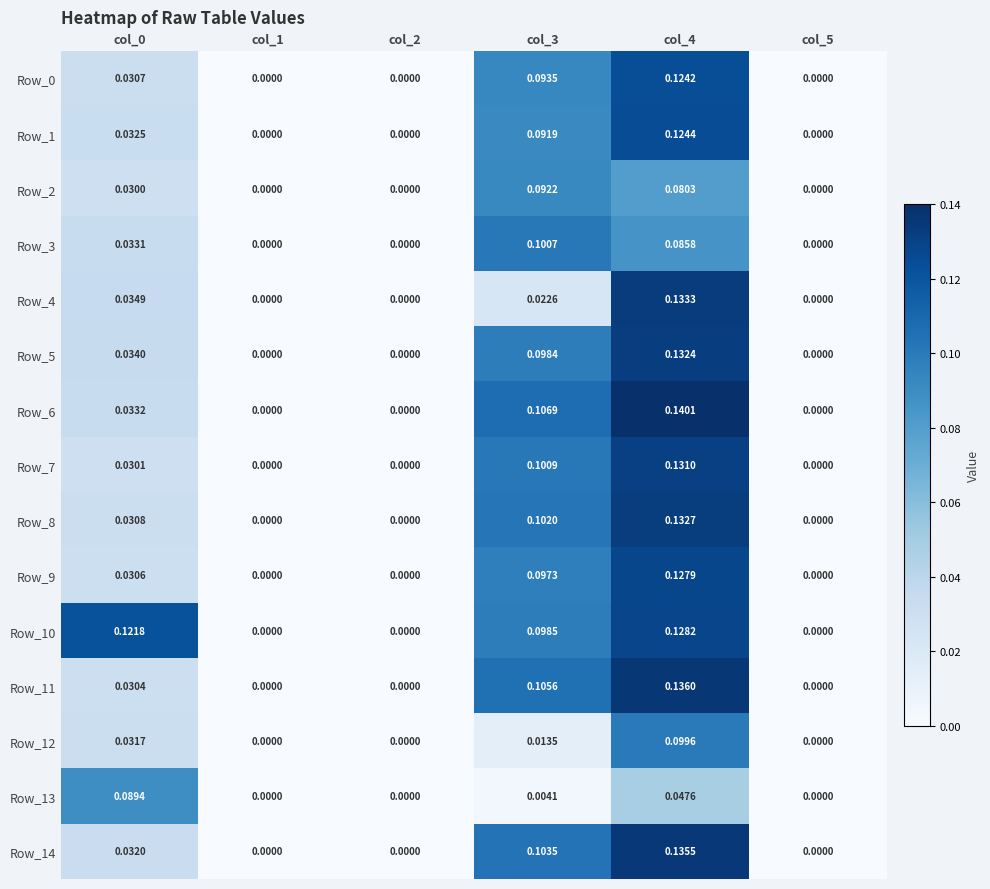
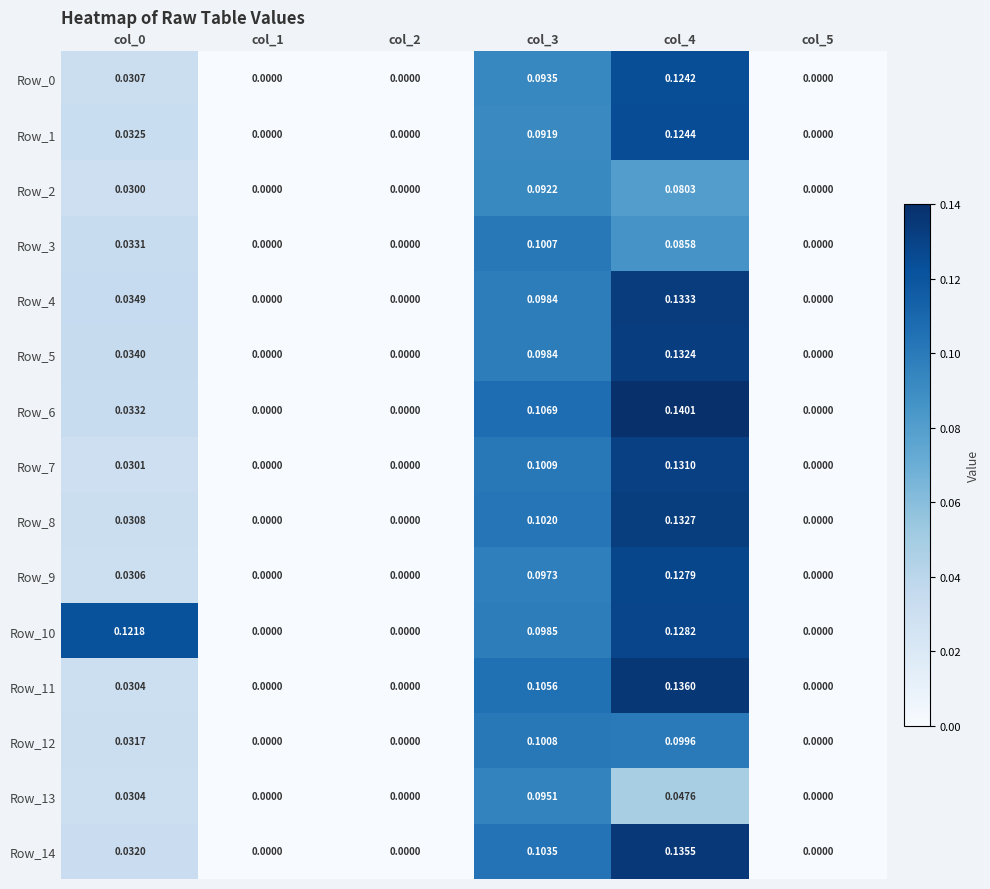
  {
    "Row_0": {
      "col_0": 0.0307,
      "col_1": 0.0000,
      "col_2": 0.0000,
      "col_3": 0.0935,
      "col_4": 0.1242,
      "col_5": 0.0000
    },
    "Row_1": {
      "col_0": 0.0325,
      "col_1": 0.0000,
      "col_2": 0.0000,
      "col_3": 0.0919,
      "col_4": 0.1244,
      "col_5": 0.0000
    },
    "Row_2": {
      "col_0": 0.0300,
      "col_1": 0.0000,
      "col_2": 0.0000,
      "col_3": 0.0922,
      "col_4": 0.0803,
      "col_5": 0.0000
    },
    "Row_3": {
      "col_0": 0.0331,
      "col_1": 0.0000,
      "col_2": 0.0000,
      "col_3": 0.1007,
      "col_4": 0.0858,
      "col_5": 0.0000
    },
    "Row_4": {
      "col_0": 0.0349,
      "col_1": 0.0000,
      "col_2": 0.0000,
-     "col_3": 0.0226,
+     "col_3": 0.0984,
      "col_4": 0.1333,
      "col_5": 0.0000
    },
    "Row_5": {
      "col_0": 0.0340,
      "col_1": 0.0000,
      "col_2": 0.0000,
      "col_3": 0.0984,
      "col_4": 0.1324,
      "col_5": 0.0000
    },
    "Row_6": {
      "col_0": 0.0332,
      "col_1": 0.0000,
      "col_2": 0.0000,
      "col_3": 0.1069,
      "col_4": 0.1401,
      "col_5": 0.0000
    },
    "Row_7": {
      "col_0": 0.0301,
      "col_1": 0.0000,
      "col_2": 0.0000,
      "col_3": 0.1009,
      "col_4": 0.1310,
      "col_5": 0.0000
    },
    "Row_8": {
      "col_0": 0.0308,
      "col_1": 0.0000,
      "col_2": 0.0000,
      "col_3": 0.1020,
      "col_4": 0.1327,
      "col_5": 0.0000
    },
    "Row_9": {
      "col_0": 0.0306,
      "col_1": 0.0000,
      "col_2": 0.0000,
      "col_3": 0.0973,
      "col_4": 0.1279,
      "col_5": 0.0000
    },
    "Row_10": {
      "col_0": 0.1218,
      "col_1": 0.0000,
      "col_2": 0.0000,
      "col_3": 0.0985,
      "col_4": 0.1282,
      "col_5": 0.0000
    },
    "Row_11": {
      "col_0": 0.0304,
      "col_1": 0.0000,
      "col_2": 0.0000,
      "col_3": 0.1056,
      "col_4": 0.1360,
      "col_5": 0.0000
    },
    "Row_12": {
      "col_0": 0.0317,
      "col_1": 0.0000,
      "col_2": 0.0000,
-     "col_3": 0.0135,
+     "col_3": 0.1008,
      "col_4": 0.0996,
      "col_5": 0.0000
    },
    "Row_13": {
-     "col_0": 0.0894,
+     "col_0": 0.0304,
      "col_1": 0.0000,
      "col_2": 0.0000,
-     "col_3": 0.0041,
+     "col_3": 0.0951,
      "col_4": 0.0476,
      "col_5": 0.0000
    },
    "Row_14": {
      "col_0": 0.0320,
      "col_1": 0.0000,
      "col_2": 0.0000,
      "col_3": 0.1035,
      "col_4": 0.1355,
      "col_5": 0.0000
    }
  }
